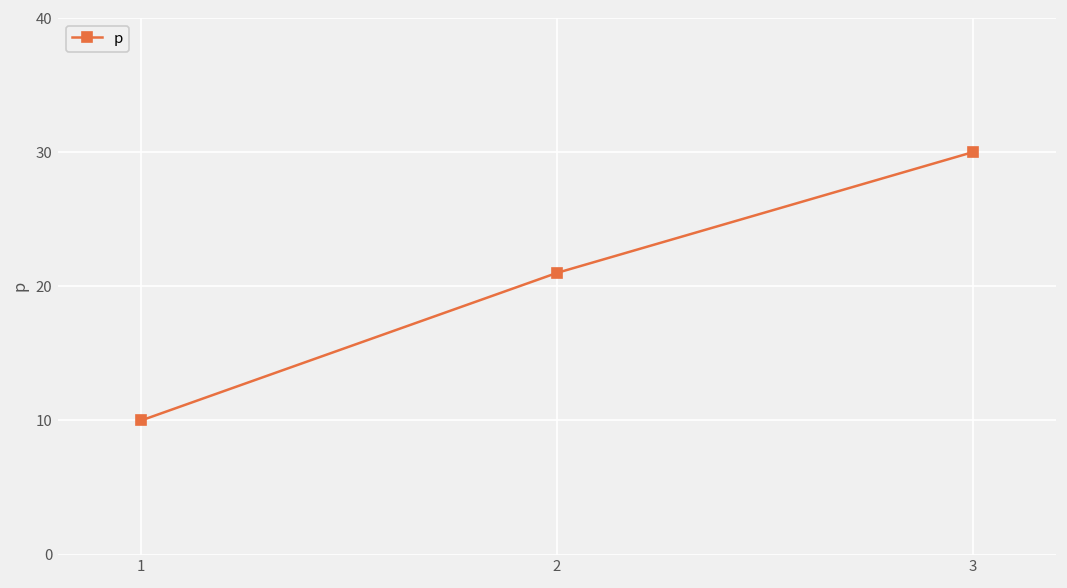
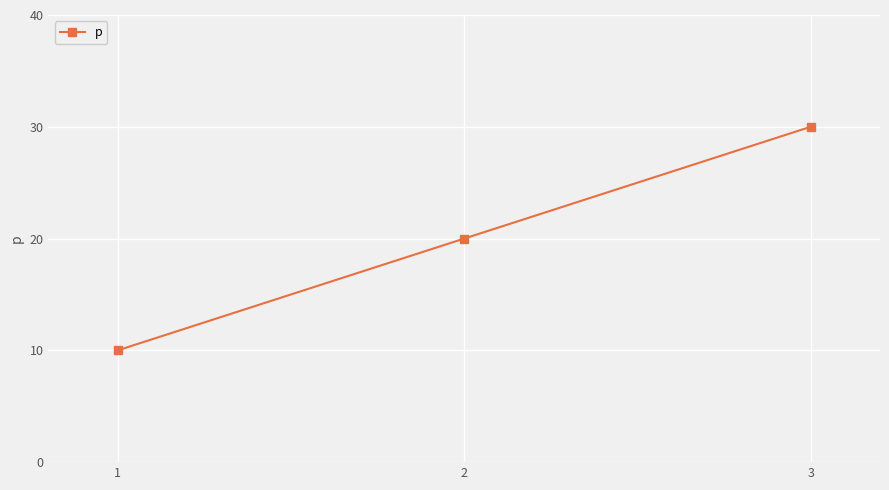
  {
    "1": 10,
-   "2": 21,
+   "2": 20,
    "3": 30
  }
